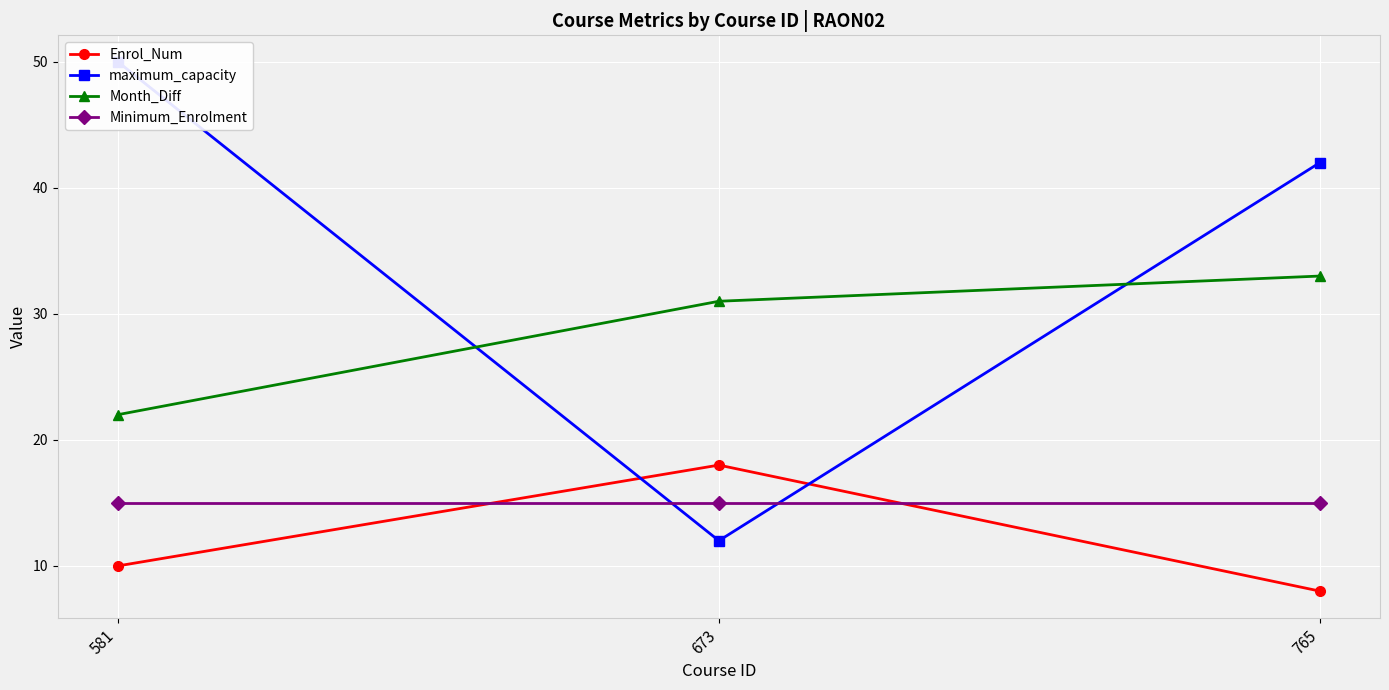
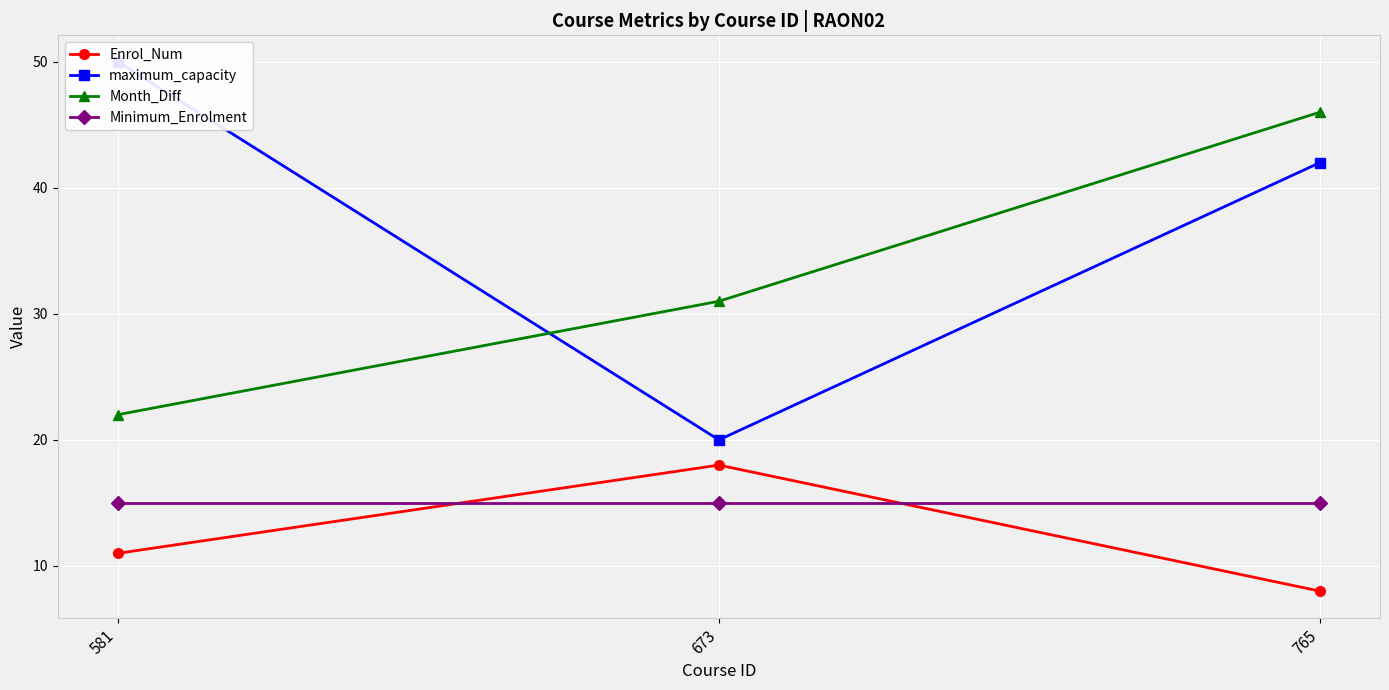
  {
    "Enrol_Num": {
-     "581": 10,
+     "581": 11,
      "673": 18,
      "765": 8
    },
    "maximum_capacity": {
-     "673": 12,
+     "673": 20,
      "765": 42
    },
    "Month_Diff": {
      "581": 22,
      "673": 31,
-     "765": 33
+     "765": 46
    },
    "Minimum_Enrolment": {
      "581": 15,
      "673": 15,
      "765": 15
    }
  }
